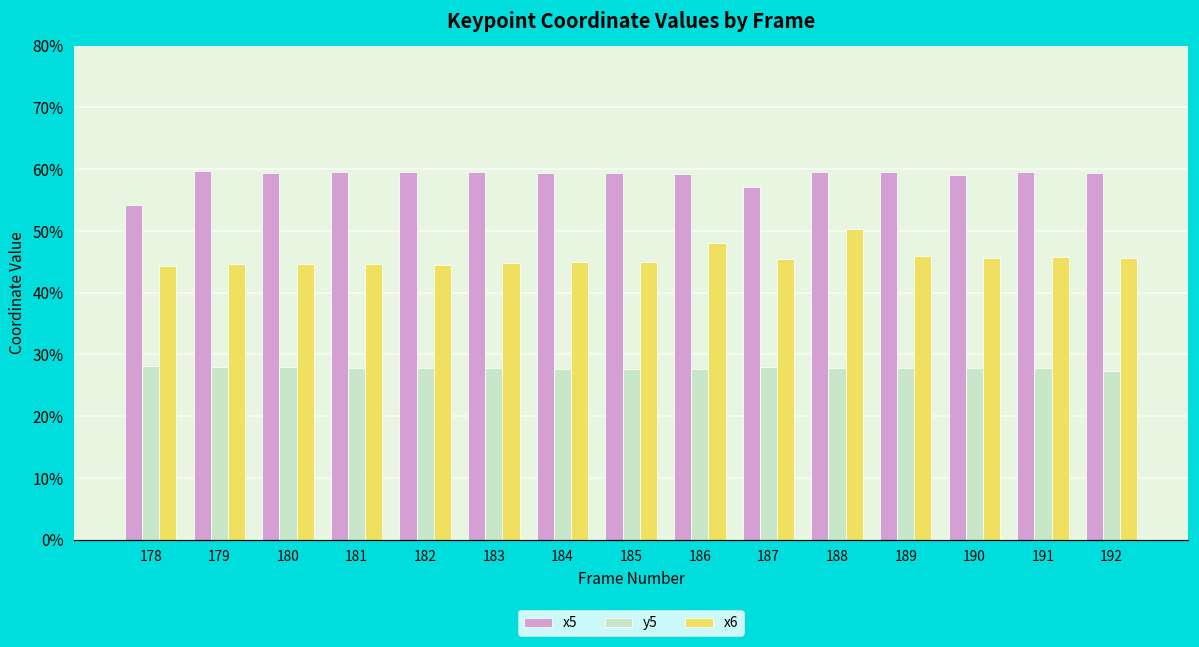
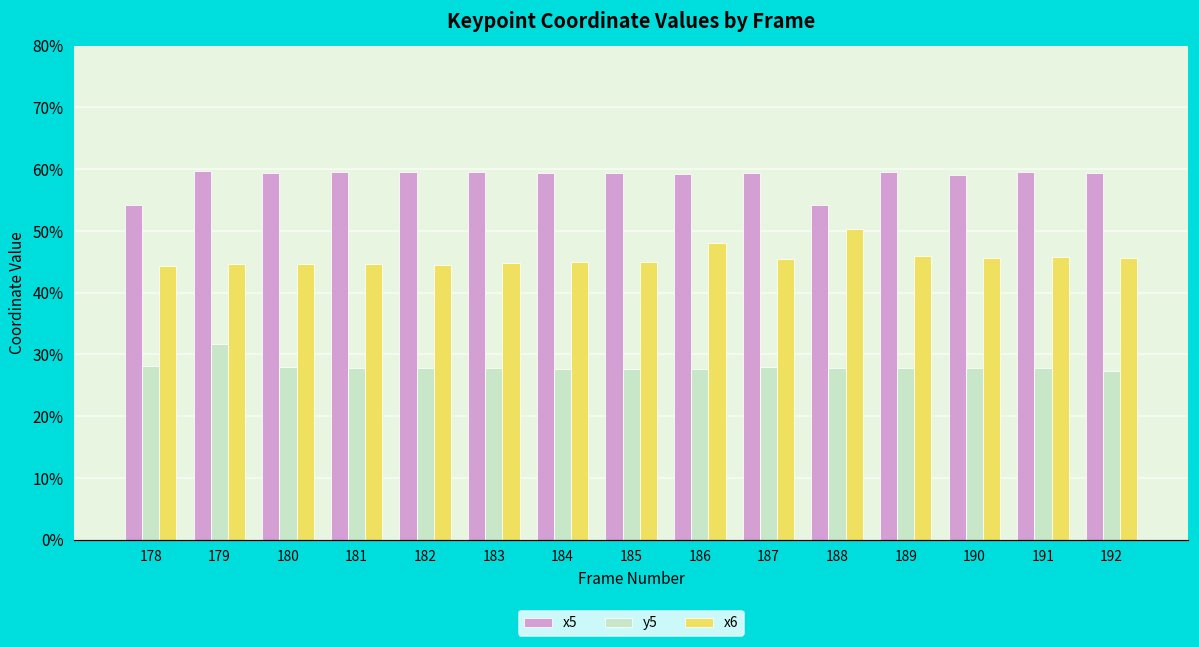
  {
    "x5": {
      "178": "54%",
      "179": "60%",
      "180": "59%",
      "181": "60%",
      "182": "60%",
      "183": "60%",
      "184": "59%",
      "185": "59%",
      "186": "59%",
-     "187": "57%",
-     "188": "60%",
+     "187": "59%",
+     "188": "54%",
      "189": "60%",
      "190": "59%",
      "191": "60%",
      "192": "59%"
    },
    "y5": {
      "178": "28%",
-     "179": "28%",
+     "179": "32%",
      "180": "28%",
      "181": "28%",
      "182": "28%",
      "183": "28%",
      "184": "28%",
      "185": "28%",
      "186": "28%",
      "187": "28%",
      "188": "28%",
      "189": "28%",
      "190": "28%",
      "191": "28%",
      "192": "27%"
    },
    "x6": {
      "178": "44%",
      "179": "45%",
      "180": "45%",
      "181": "45%",
      "182": "45%",
      "183": "45%",
      "184": "45%",
      "185": "45%",
      "186": "48%",
      "187": "45%",
      "188": "50%",
      "189": "46%",
      "190": "46%",
      "191": "46%",
      "192": "46%"
    }
  }
